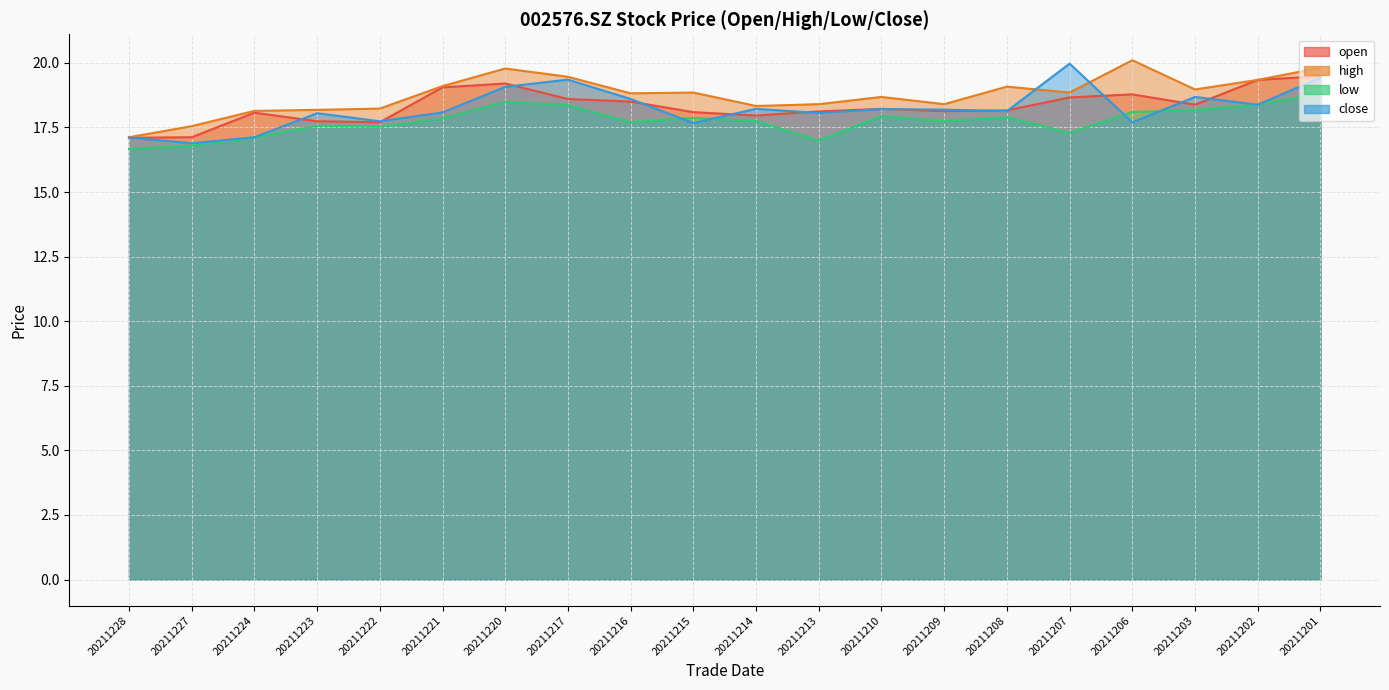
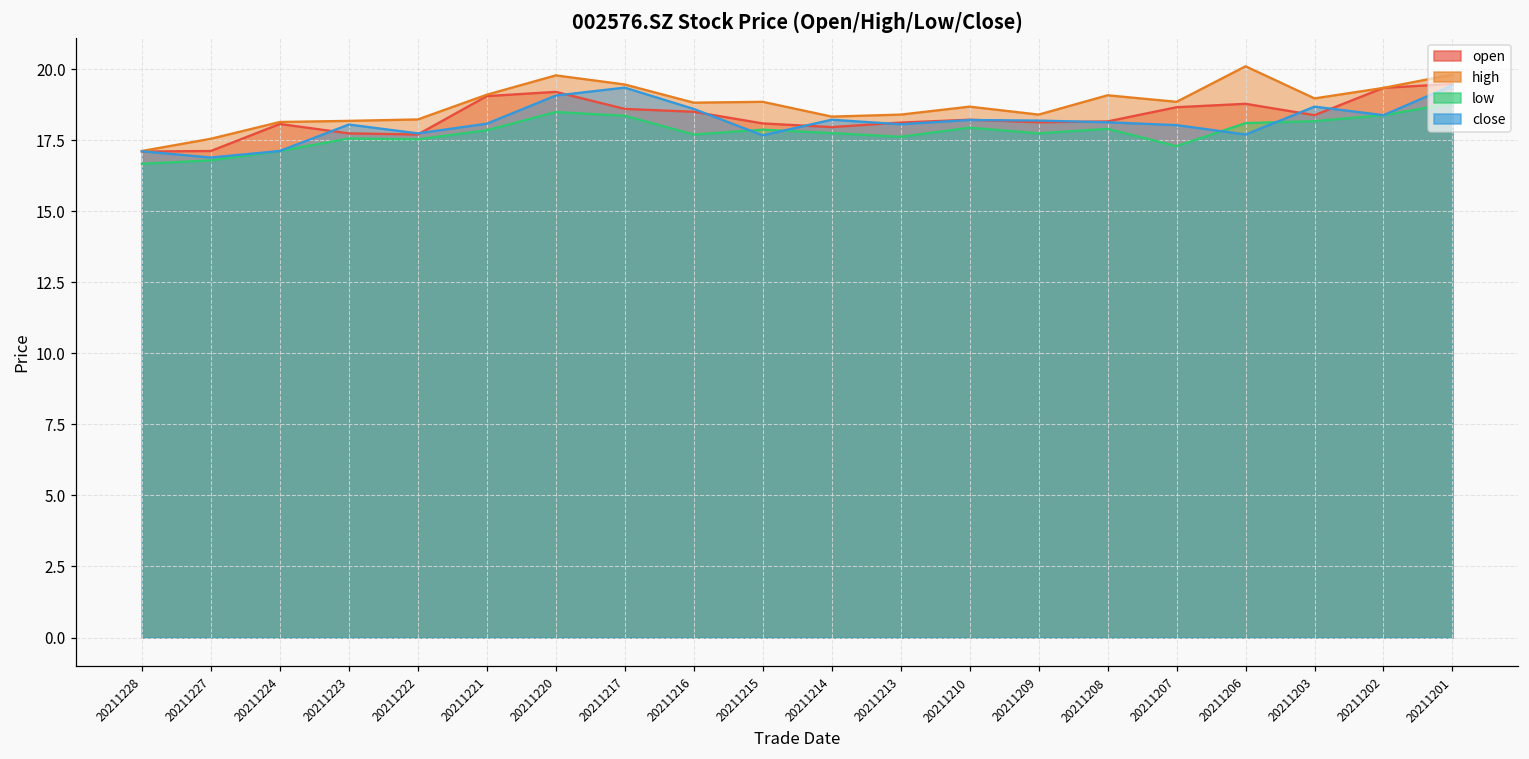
  {
    "low": {
      "20211228": 16.7,
      "20211227": 16.8,
      "20211223": 17.6,
      "20211222": 17.5,
      "20211221": 17.9,
      "20211220": 18.5,
      "20211217": 18.4,
      "20211216": 17.7,
      "20211215": 17.9,
      "20211214": 17.8,
-     "20211213": 17.0,
+     "20211213": 17.6,
      "20211210": 17.9,
      "20211209": 17.7,
      "20211208": 17.9,
      "20211207": 17.3,
      "20211206": 18.1,
      "20211203": 18.2
    },
    "close": {
      "20211227": 16.9,
      "20211223": 18.1,
      "20211221": 18.1,
      "20211220": 19.1,
      "20211217": 19.4,
      "20211216": 18.6,
      "20211215": 17.7,
      "20211214": 18.2,
-     "20211207": 20.0,
+     "20211207": 18.0,
      "20211206": 17.7,
      "20211203": 18.7
    }
  }
